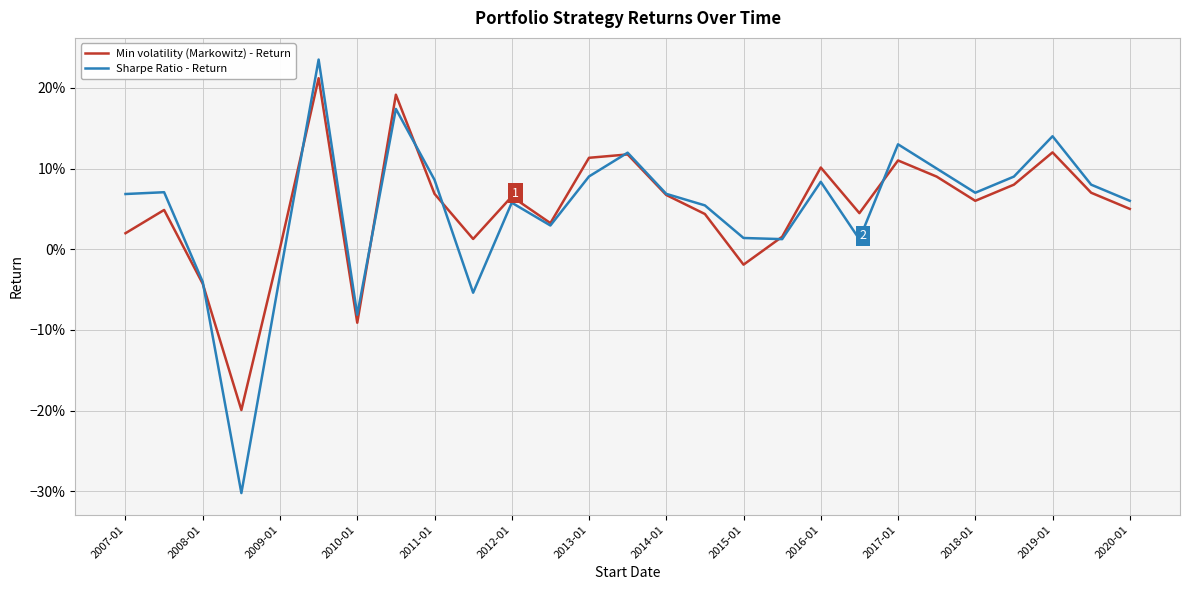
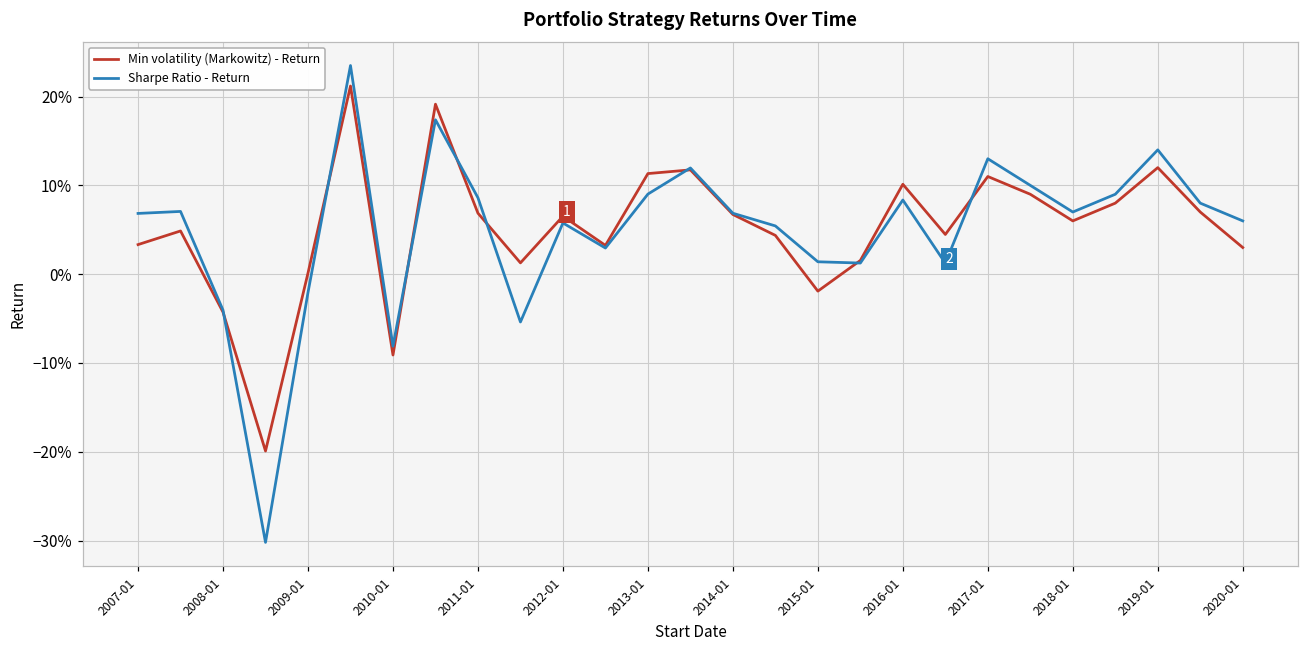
  {
    "Min volatility (Markowitz) - Return": {
-     "2007-01": "2%",
+     "2007-01": "3%",
      "2009-01": "0%",
      "2010-01": "-9%",
      "2011-01": "7%",
      "2013-01": "11%",
      "2015-01": "-2%",
      "2016-01": "10%",
      "2017-01": "11%",
      "2018-01": "6%",
      "2019-01": "12%",
-     "2020-01": "5%"
+     "2020-01": "3%"
    },
    "Sharpe Ratio - Return": {
      "2007-01": "7%",
-     "2009-01": "-3%",
+     "2009-01": "-2%",
      "2010-01": "-8%",
      "2011-01": "9%",
      "2013-01": "9%",
      "2015-01": "1%",
      "2016-01": "8%",
      "2017-01": "13%",
      "2018-01": "7%",
      "2019-01": "14%",
      "2020-01": "6%"
    }
  }
